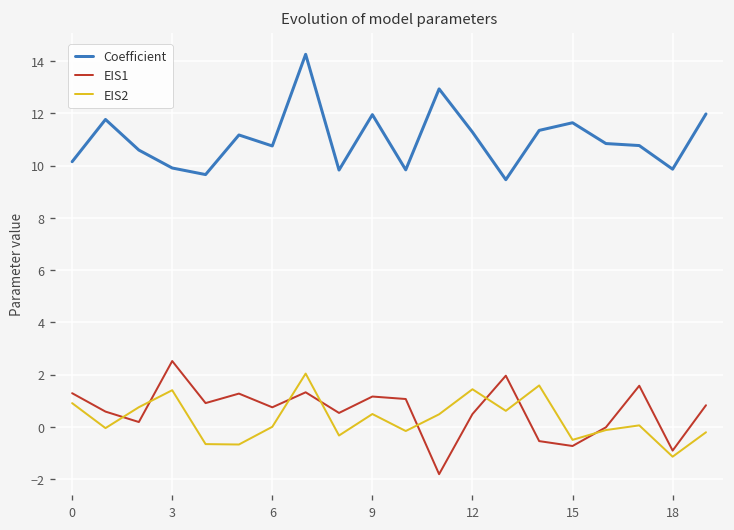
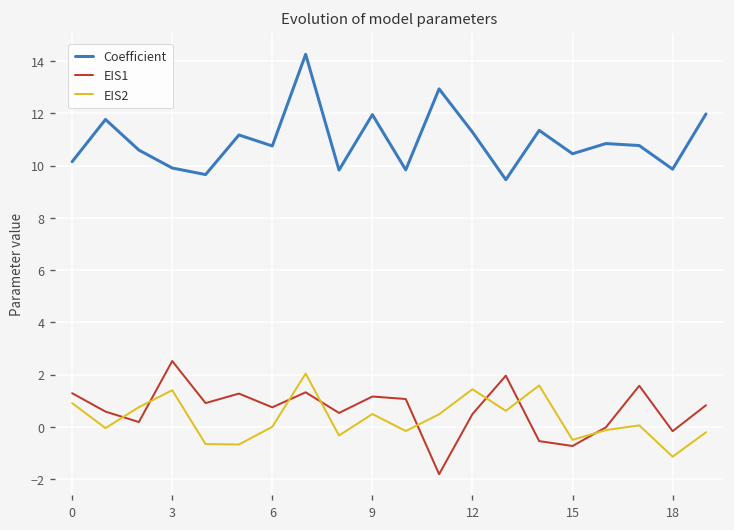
  {
    "Coefficient": {
      "0": 10.1,
      "3": 9.9,
      "6": 10.8,
      "9": 12.0,
      "12": 11.3,
-     "15": 11.6,
+     "15": 10.5,
      "18": 9.9
    },
    "EIS1": {
      "0": 1.3,
      "3": 2.5,
      "6": 0.7,
      "9": 1.2,
      "12": 0.5,
      "15": -0.7,
-     "18": -0.9
+     "18": -0.2
    },
    "EIS2": {
      "0": 0.9,
      "3": 1.4,
      "6": 0.0,
      "9": 0.5,
      "12": 1.4,
      "15": -0.5,
      "18": -1.1
    }
  }
